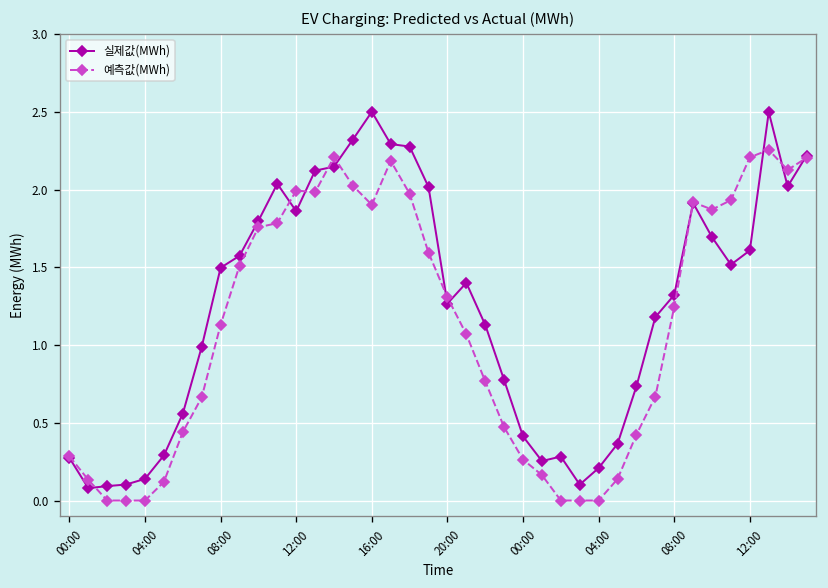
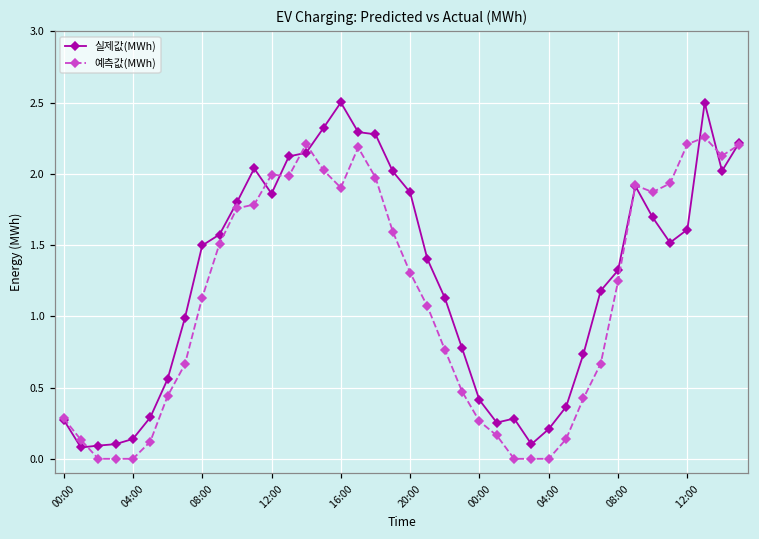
  {
    "실제값(MWh)": {
      "16:00": 2.50,
-     "20:00": 1.27
+     "20:00": 1.87
    },
    "예측값(MWh)": {
      "16:00": 1.90,
      "20:00": 1.31
    }
  }
